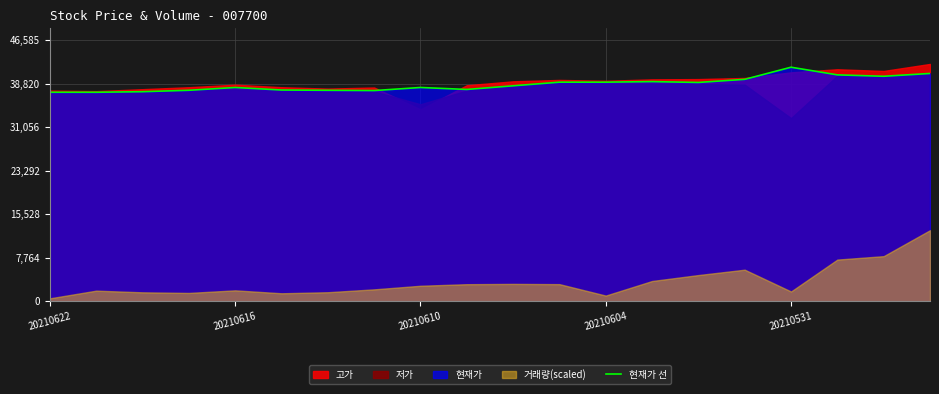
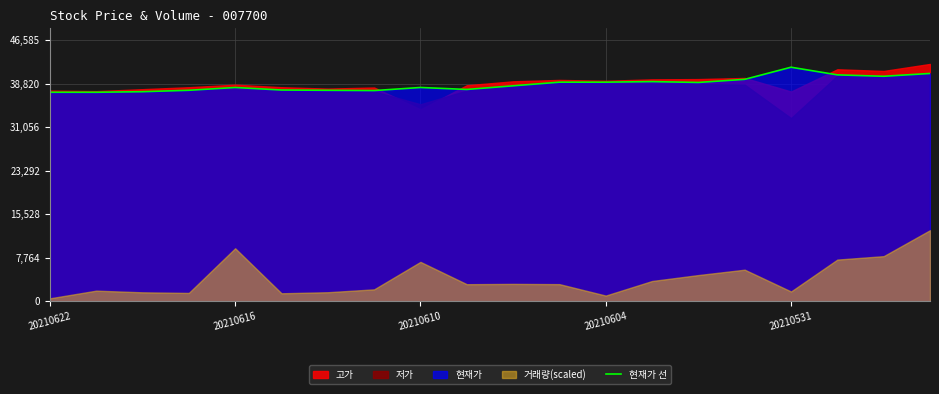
  {
    "고가": {
      "20210616": "39,000",
      "20210610": "34,000",
-     "20210531": "41,000"
+     "20210531": "37,000"
    },
    "저가": {
      "20210610": "35,000",
      "20210531": "33,000"
    },
    "현재가": {
      "20210610": "38,000",
      "20210531": "42,000"
    },
    "거래량(scaled)": {
      "20210622": "1,000",
-     "20210616": "2,000",
-     "20210610": "3,000",
+     "20210616": "9,000",
+     "20210610": "7,000",
      "20210604": "1,000",
      "20210531": "2,000"
    }
  }
